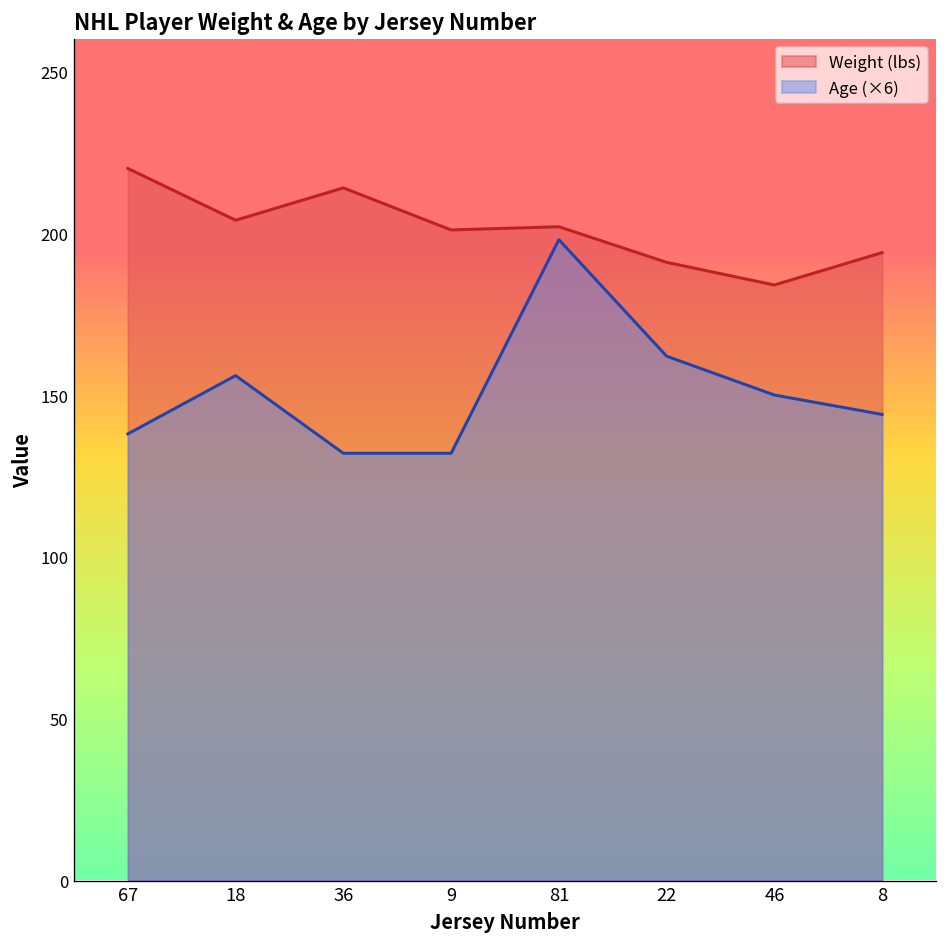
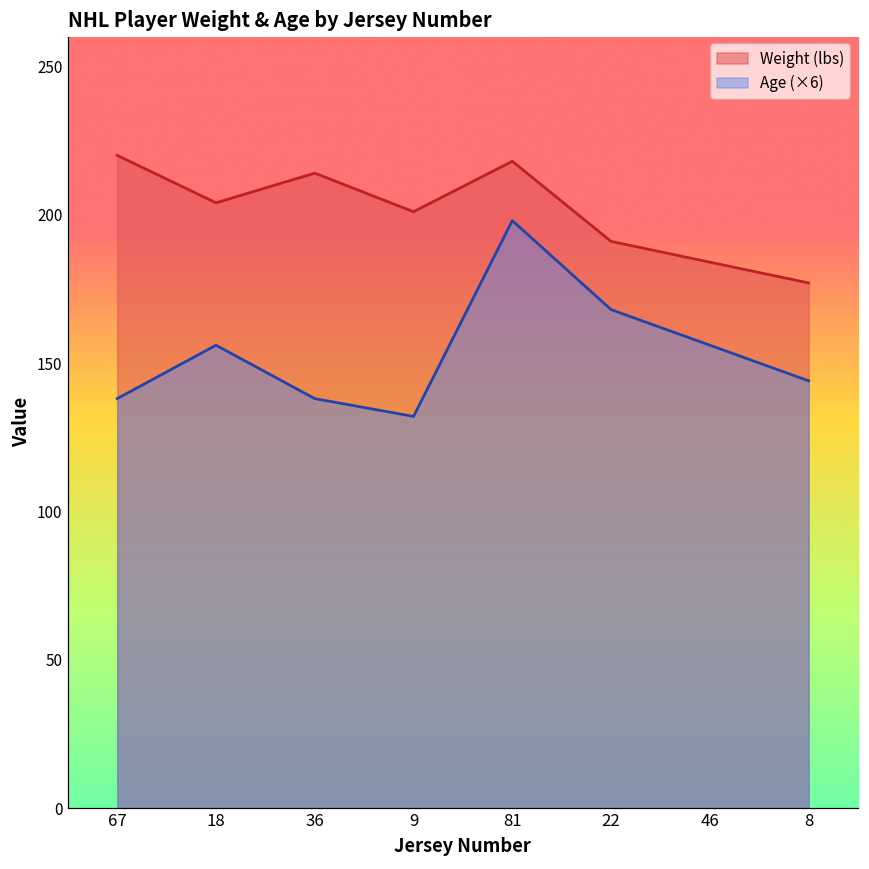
  {
    "Weight (lbs)": {
      "67": 220,
      "18": 204,
      "36": 214,
      "9": 201,
-     "81": 202,
+     "81": 218,
      "22": 191,
      "46": 184,
-     "8": 194
+     "8": 177
    },
    "Age (×6)": {
      "67": 138,
      "18": 156,
-     "36": 132,
+     "36": 138,
      "9": 132,
      "81": 198,
-     "22": 162,
-     "46": 150,
+     "22": 168,
+     "46": 156,
      "8": 144
    }
  }
